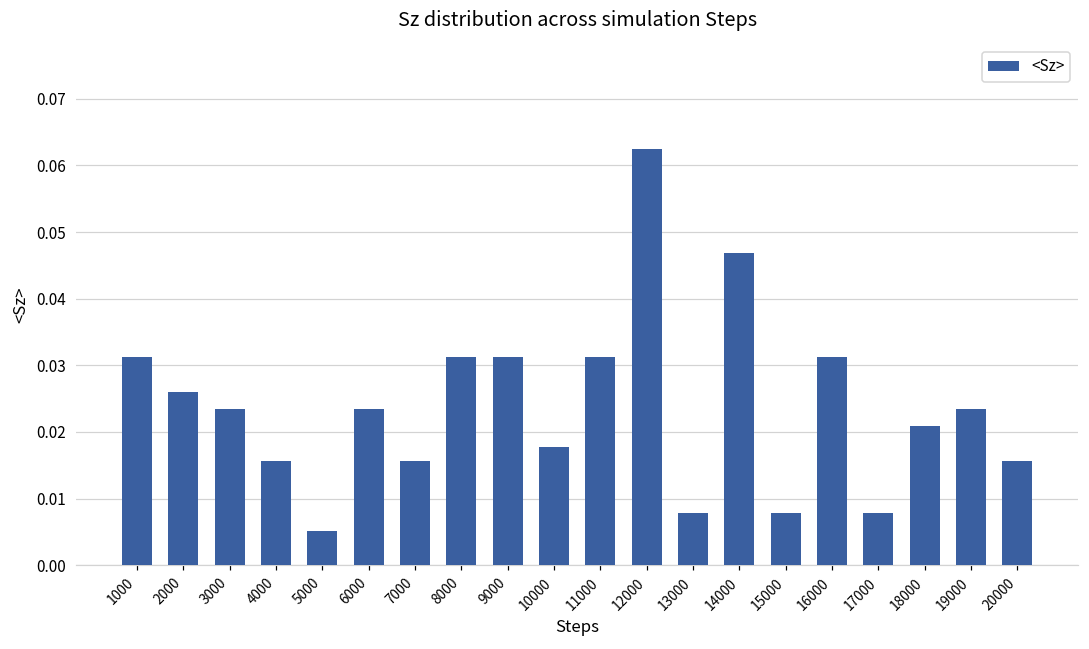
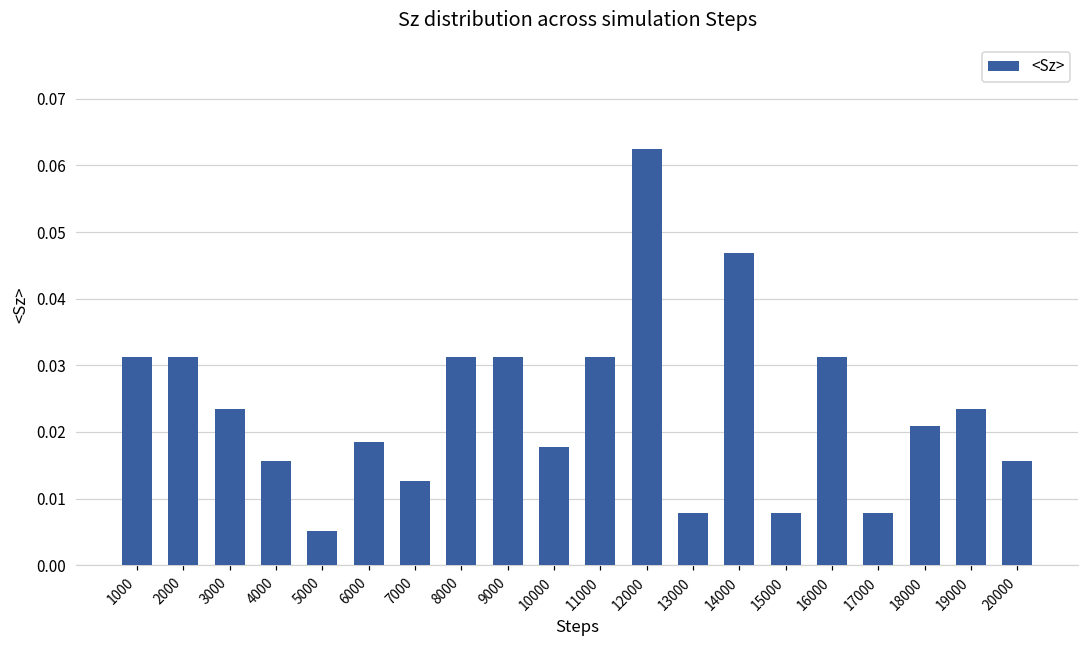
  {
    "1000": 0.031,
-   "2000": 0.026,
+   "2000": 0.031,
    "3000": 0.023,
    "4000": 0.016,
    "5000": 0.005,
-   "6000": 0.023,
-   "7000": 0.016,
+   "6000": 0.019,
+   "7000": 0.013,
    "8000": 0.031,
    "9000": 0.031,
    "10000": 0.018,
    "11000": 0.031,
    "12000": 0.063,
    "13000": 0.008,
    "14000": 0.047,
    "15000": 0.008,
    "16000": 0.031,
    "17000": 0.008,
    "18000": 0.021,
    "19000": 0.023,
    "20000": 0.016
  }
